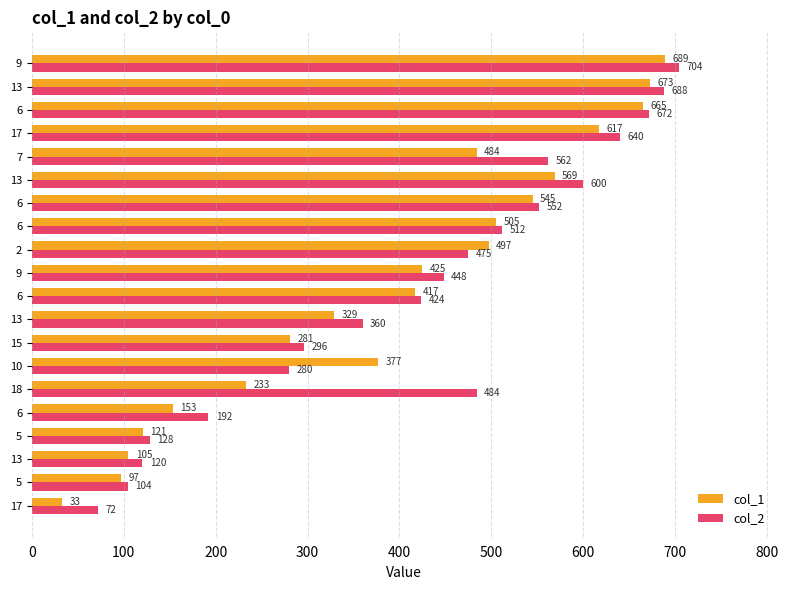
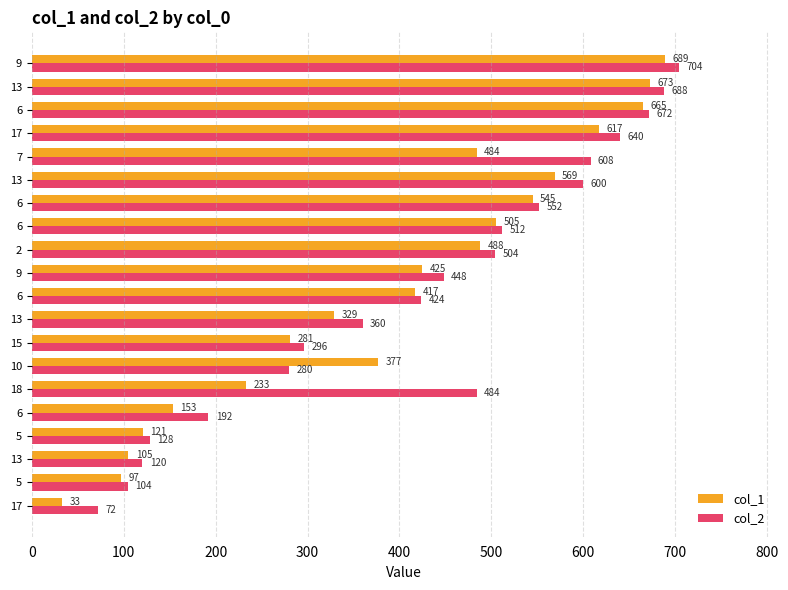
  {
    "col_1": {
      "7": 484,
-     "2": 497,
+     "2": 488,
      "15": 281,
      "10": 377,
      "18": 233
    },
    "col_2": {
-     "7": 562,
-     "2": 475,
+     "7": 608,
+     "2": 504,
      "15": 296,
      "10": 280,
      "18": 484
    }
  }
